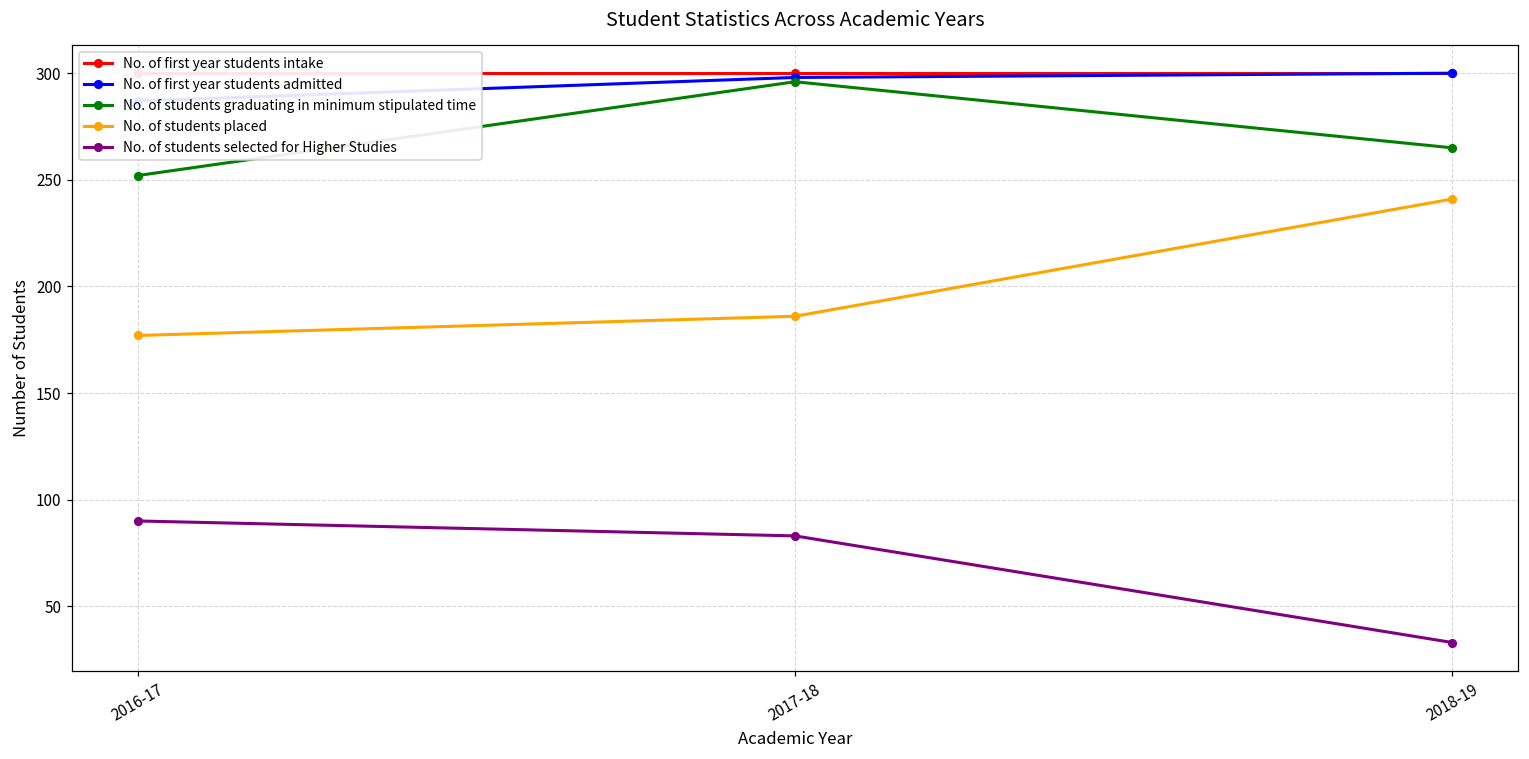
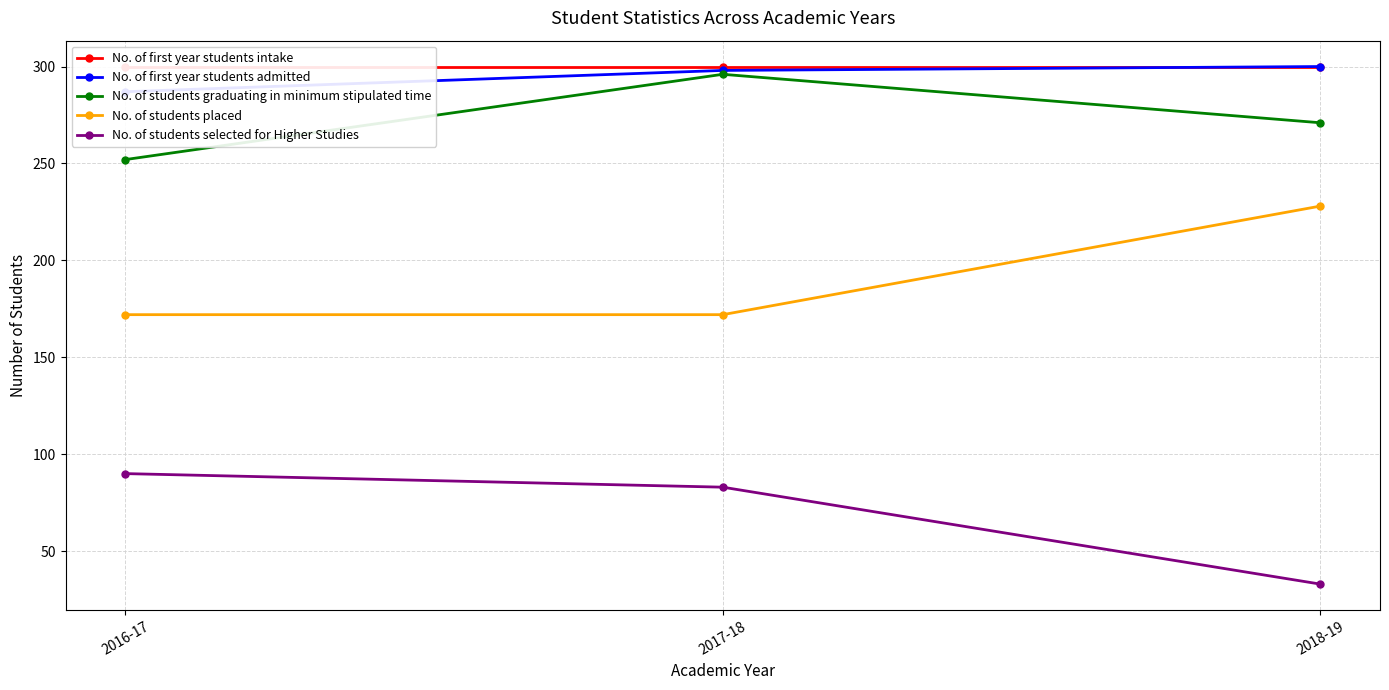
  {
    "No. of first year students intake": {
      "2017-18": 300
    },
    "No. of first year students admitted": {
      "2017-18": 298
    },
    "No. of students graduating in minimum stipulated time": {
      "2016-17": 252,
      "2017-18": 296,
-     "2018-19": 265
+     "2018-19": 271
    },
    "No. of students placed": {
-     "2016-17": 177,
-     "2017-18": 186,
-     "2018-19": 241
+     "2016-17": 172,
+     "2017-18": 172,
+     "2018-19": 228
    },
    "No. of students selected for Higher Studies": {
      "2016-17": 90,
      "2017-18": 83,
      "2018-19": 33
    }
  }
